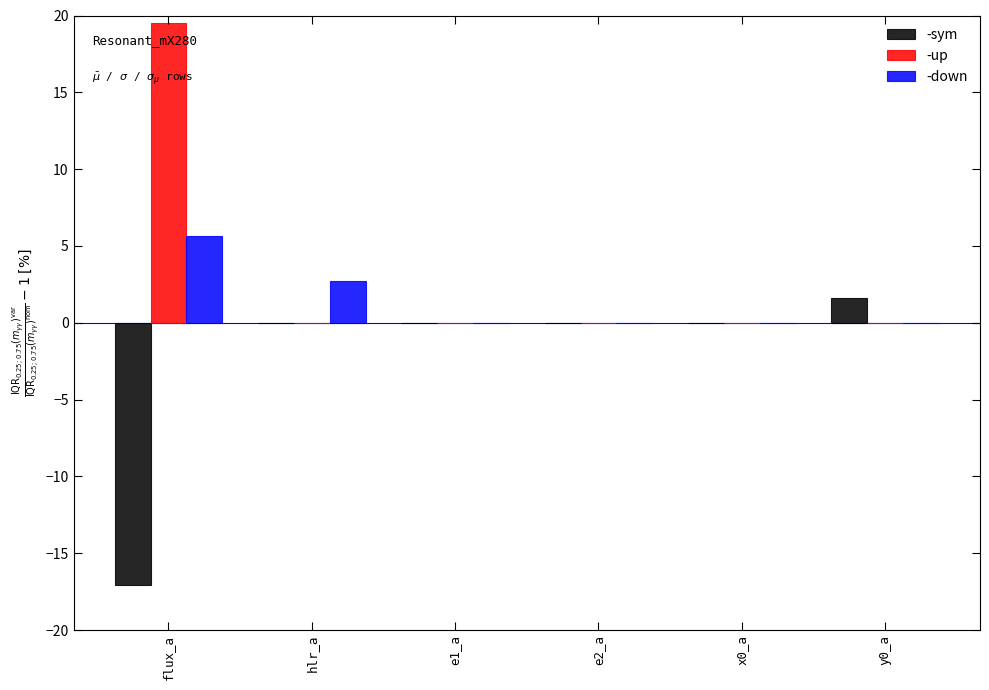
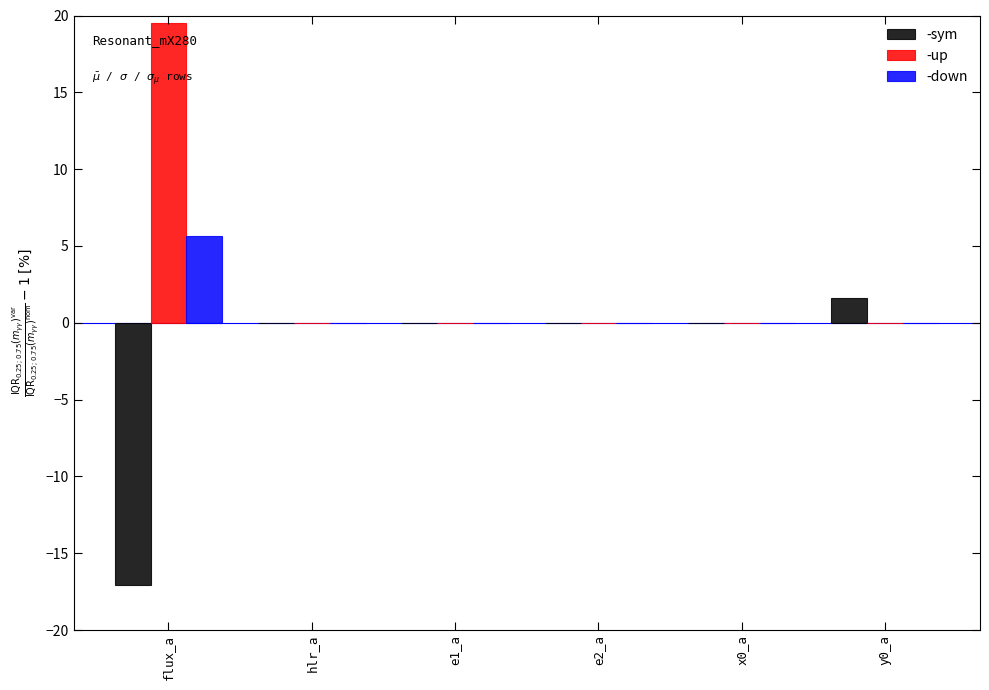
  {
    "-sym": {
      "flux_a": -17.0,
      "y0_a": 1.6
    },
    "-up": {
      "flux_a": 19.5
    },
    "-down": {
      "flux_a": 5.6,
-     "hlr_a": 2.7
+     "hlr_a": 0.0
    }
  }
